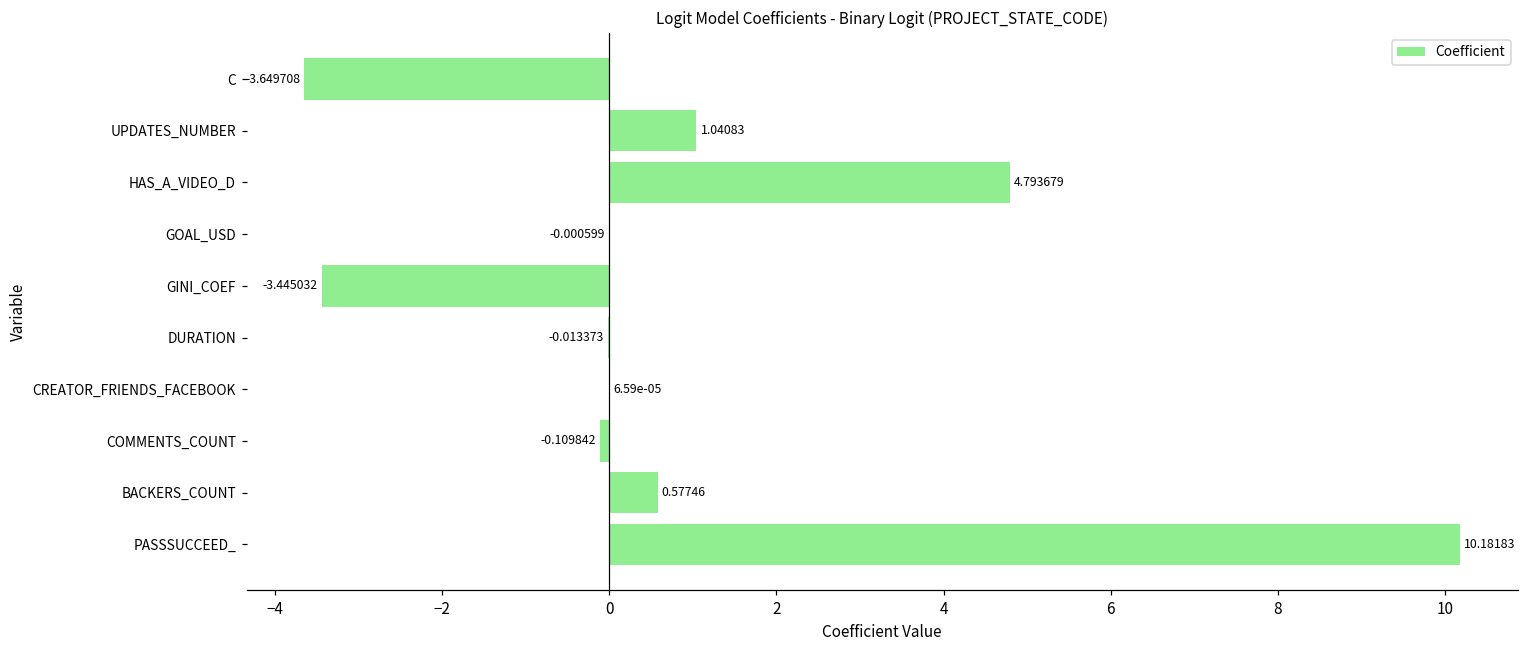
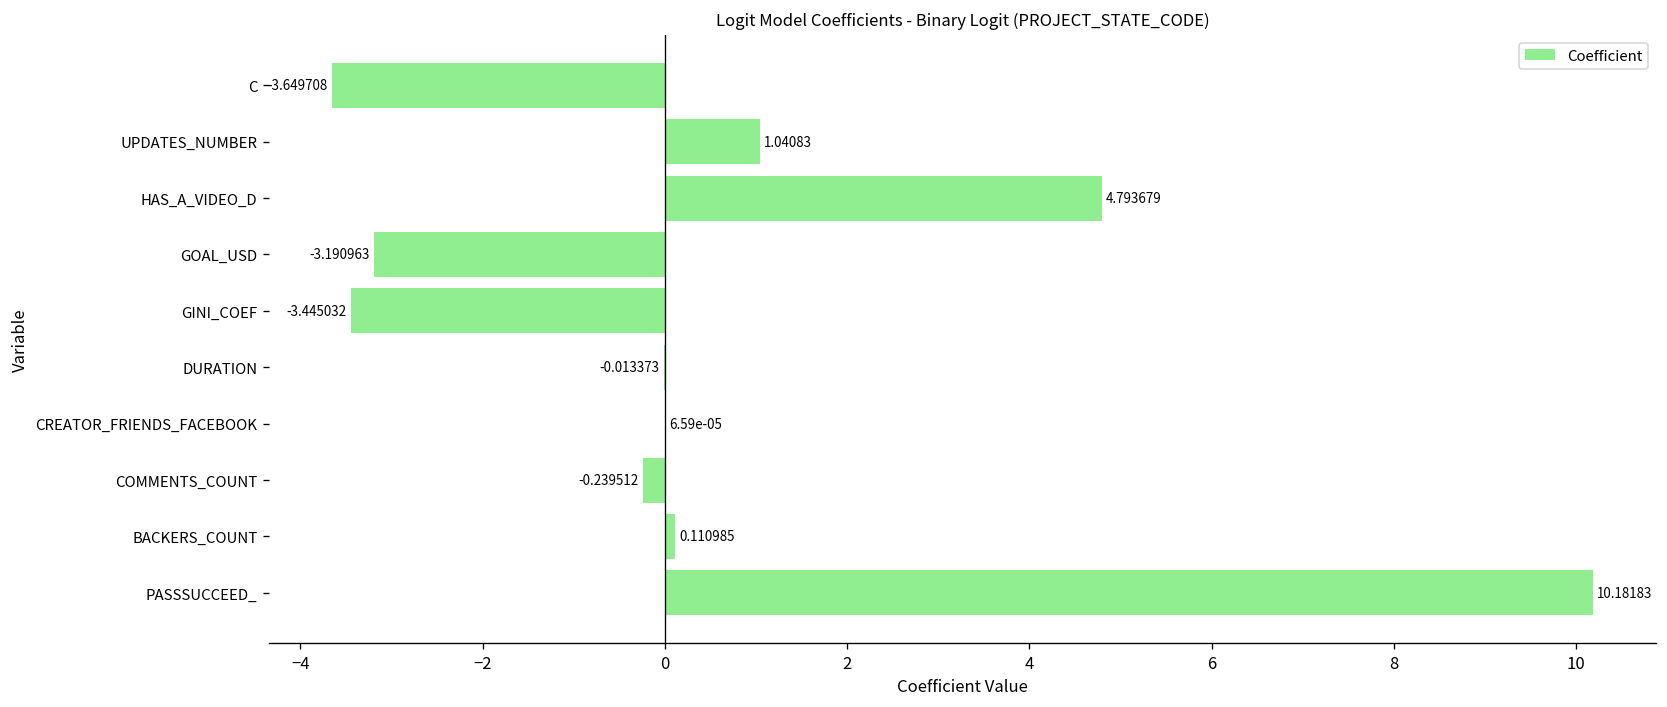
  {
    "C": "-3.649708",
    "UPDATES_NUMBER": "1.04083",
    "HAS_A_VIDEO_D": "4.793679",
-   "GOAL_USD": "-0.000599",
+   "GOAL_USD": "-3.190963",
    "GINI_COEF": "-3.445032",
    "DURATION": "-0.013373",
    "CREATOR_FRIENDS_FACEBOOK": "6.59e-05",
-   "COMMENTS_COUNT": "-0.109842",
-   "BACKERS_COUNT": "0.57746",
+   "COMMENTS_COUNT": "-0.239512",
+   "BACKERS_COUNT": "0.110985",
    "PASSSUCCEED_": "10.18183"
  }
